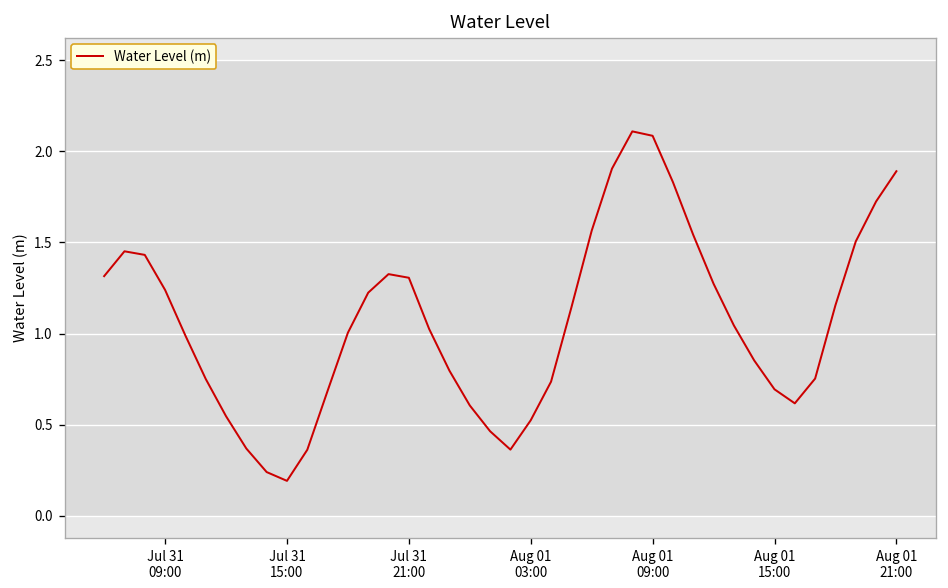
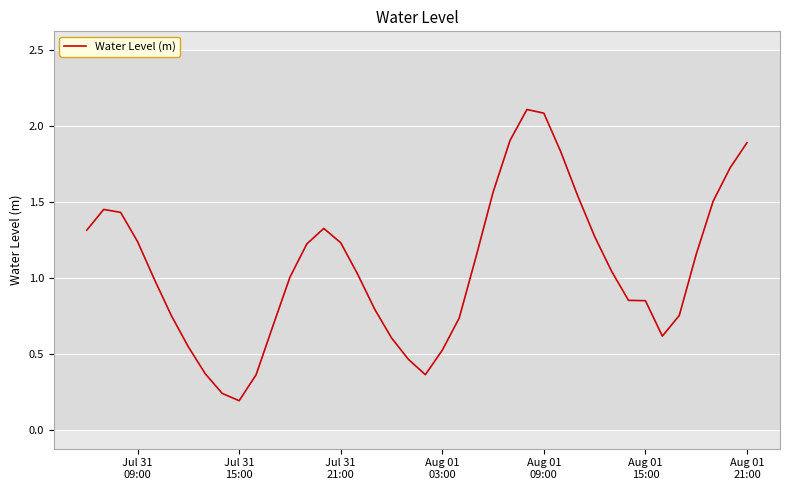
  {
    "Jul 31 09:00": 1.24,
    "Jul 31 15:00": 0.19,
-   "Jul 31 21:00": 1.31,
+   "Jul 31 21:00": 1.23,
    "Aug 01 03:00": 0.52,
    "Aug 01 09:00": 2.09,
-   "Aug 01 15:00": 0.69,
+   "Aug 01 15:00": 0.85,
    "Aug 01 21:00": 1.89
  }
